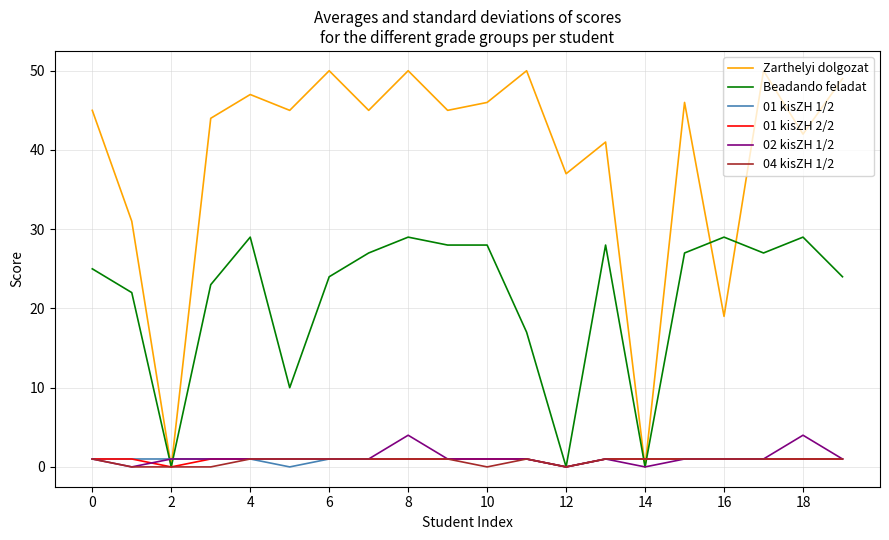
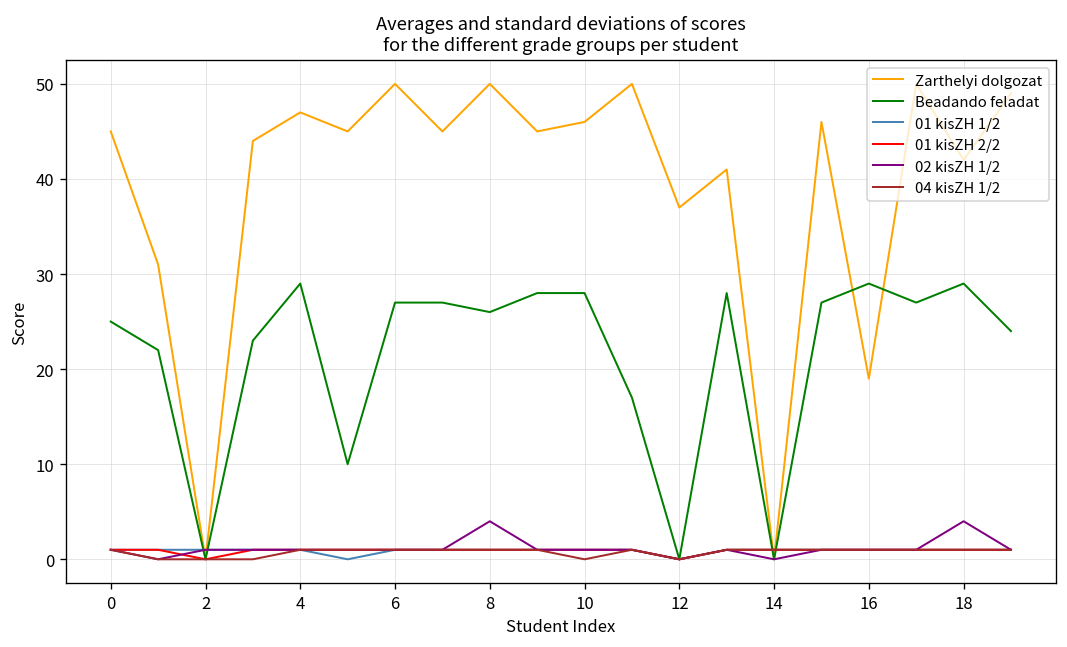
  {
    "Zarthelyi dolgozat": {
      "0": 45,
      "4": 47,
      "6": 50,
      "8": 50,
      "10": 46,
      "12": 37,
      "16": 19
    },
    "Beadando feladat": {
      "0": 25,
      "4": 29,
-     "6": 24,
-     "8": 29,
+     "6": 27,
+     "8": 26,
      "10": 28,
      "16": 29,
      "18": 29
    },
    "02 kisZH 1/2": {
      "8": 4,
      "18": 4
    },
    "04 kisZH 1/2": {
      "10": 0
    }
  }
